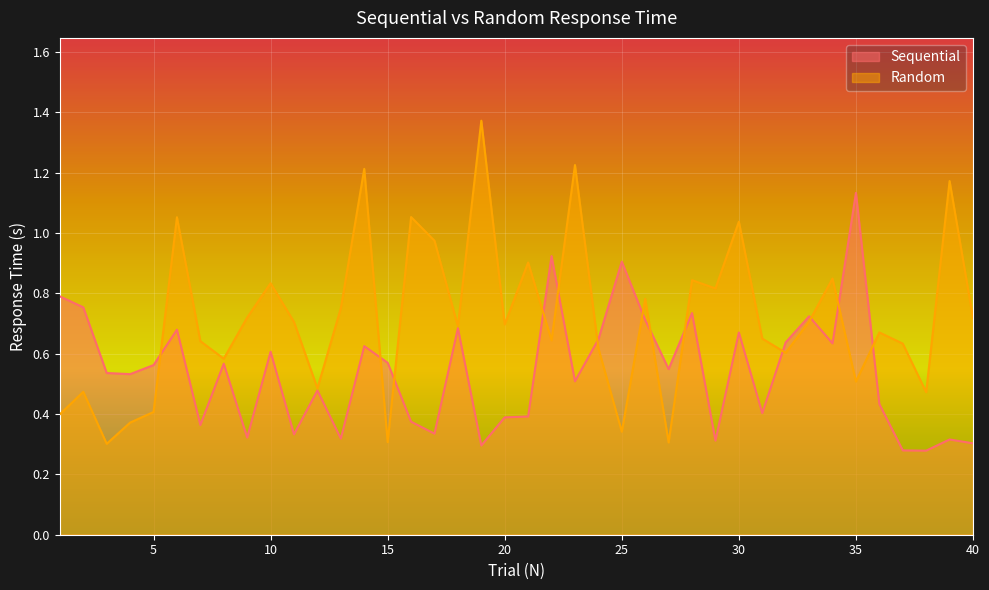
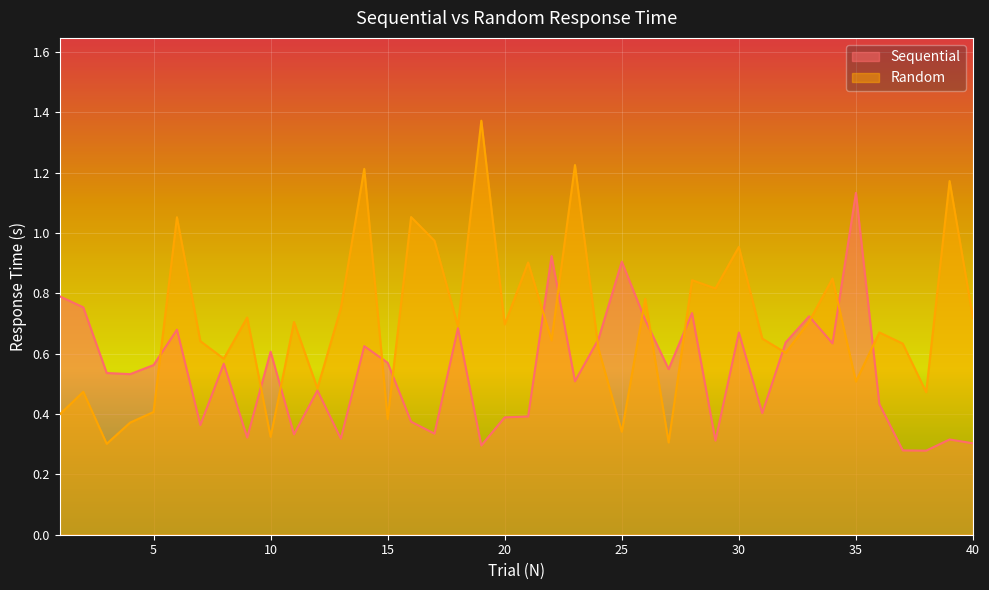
  {
    "Sequential": {
      "5": 0.56,
      "10": 0.61,
      "15": 0.57,
      "20": 0.39,
      "25": 0.90,
      "30": 0.67,
      "35": 1.13,
      "40": 0.30
    },
    "Random": {
      "5": 0.41,
-     "10": 0.83,
-     "15": 0.31,
+     "10": 0.32,
+     "15": 0.38,
      "20": 0.70,
      "25": 0.34,
-     "30": 1.04,
+     "30": 0.95,
      "35": 0.51,
      "40": 0.72
    }
  }
